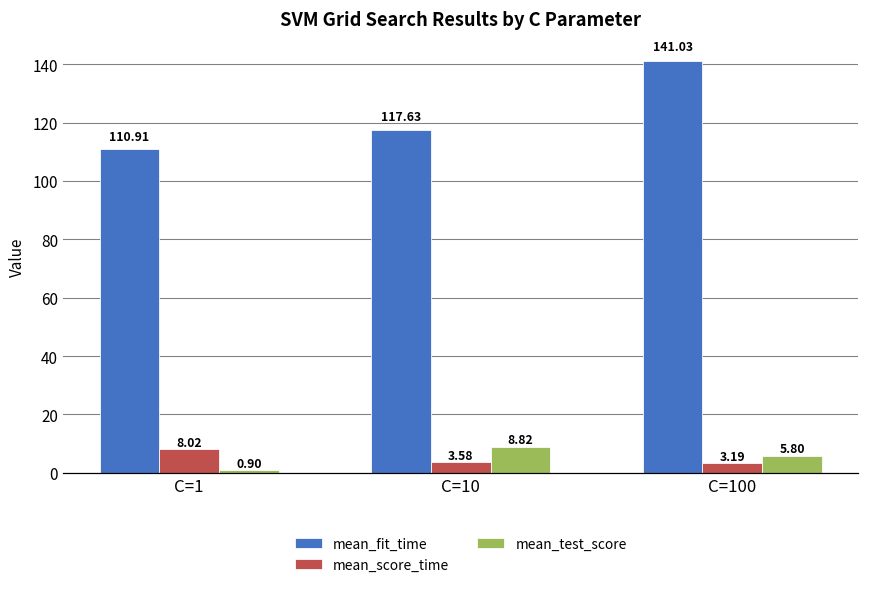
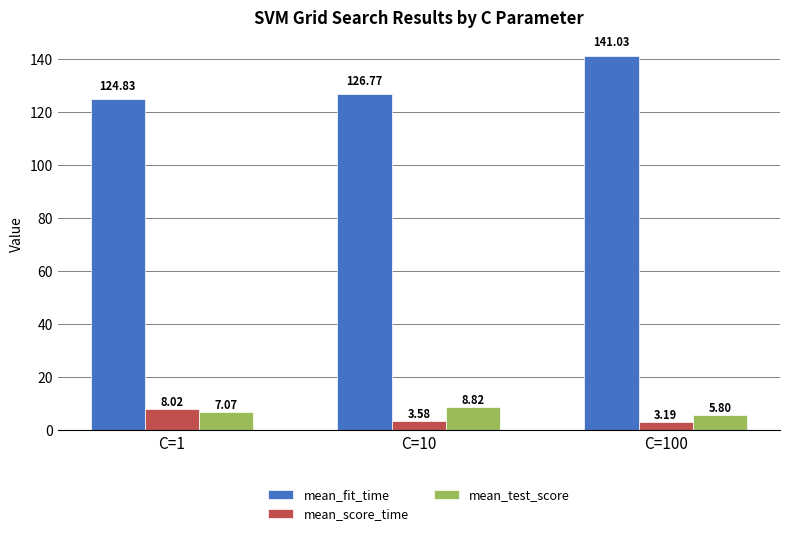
  {
    "mean_fit_time": {
-     "C=1": 110.91,
-     "C=10": 117.63,
+     "C=1": 124.83,
+     "C=10": 126.77,
      "C=100": 141.03
    },
    "mean_score_time": {
      "C=1": 8.02,
      "C=10": 3.58,
      "C=100": 3.19
    },
    "mean_test_score": {
-     "C=1": 0.90,
+     "C=1": 7.07,
      "C=10": 8.82,
      "C=100": 5.80
    }
  }
